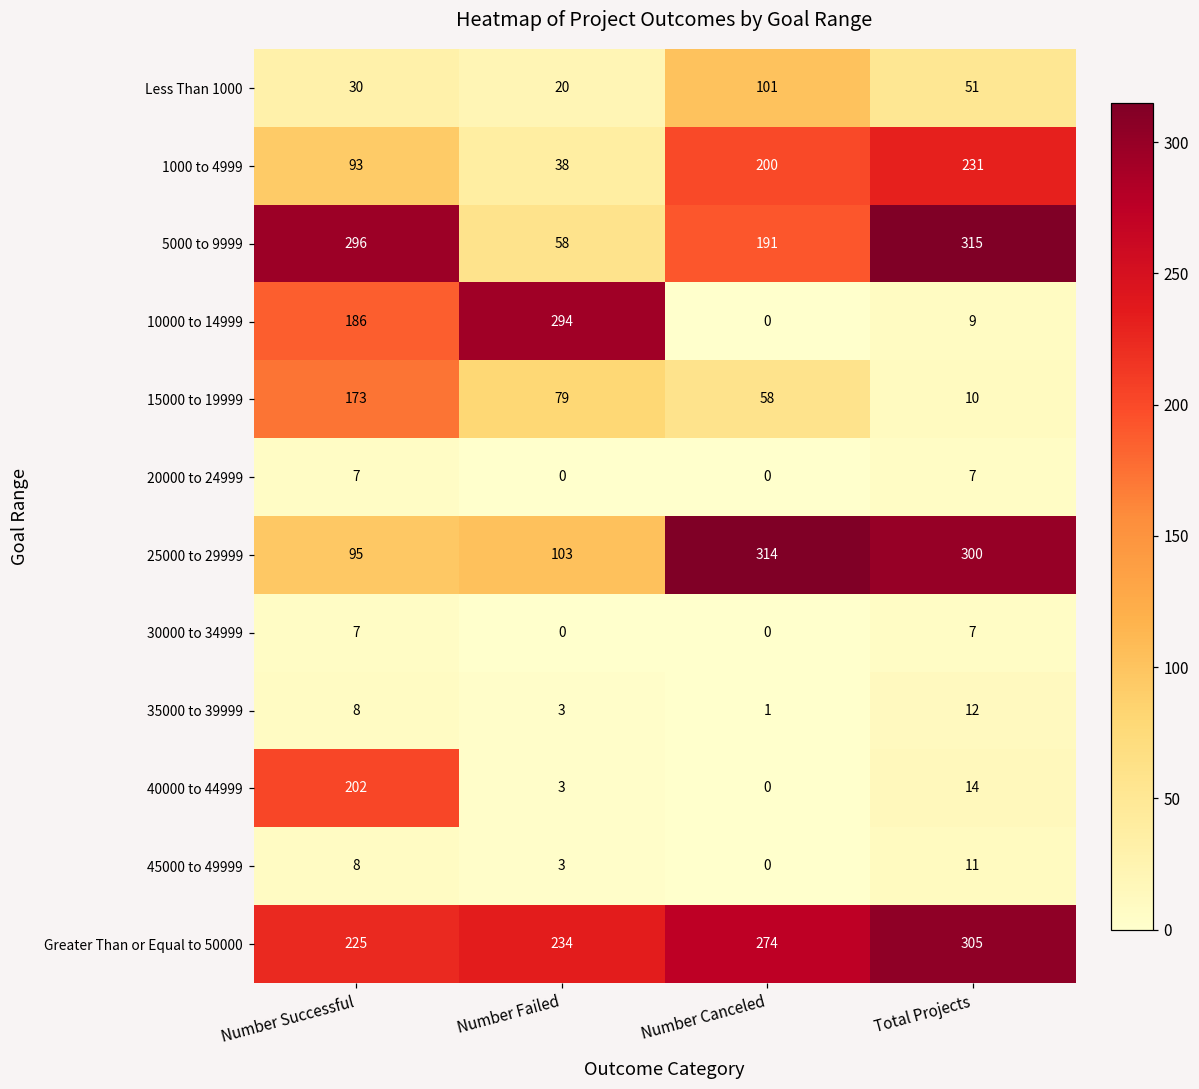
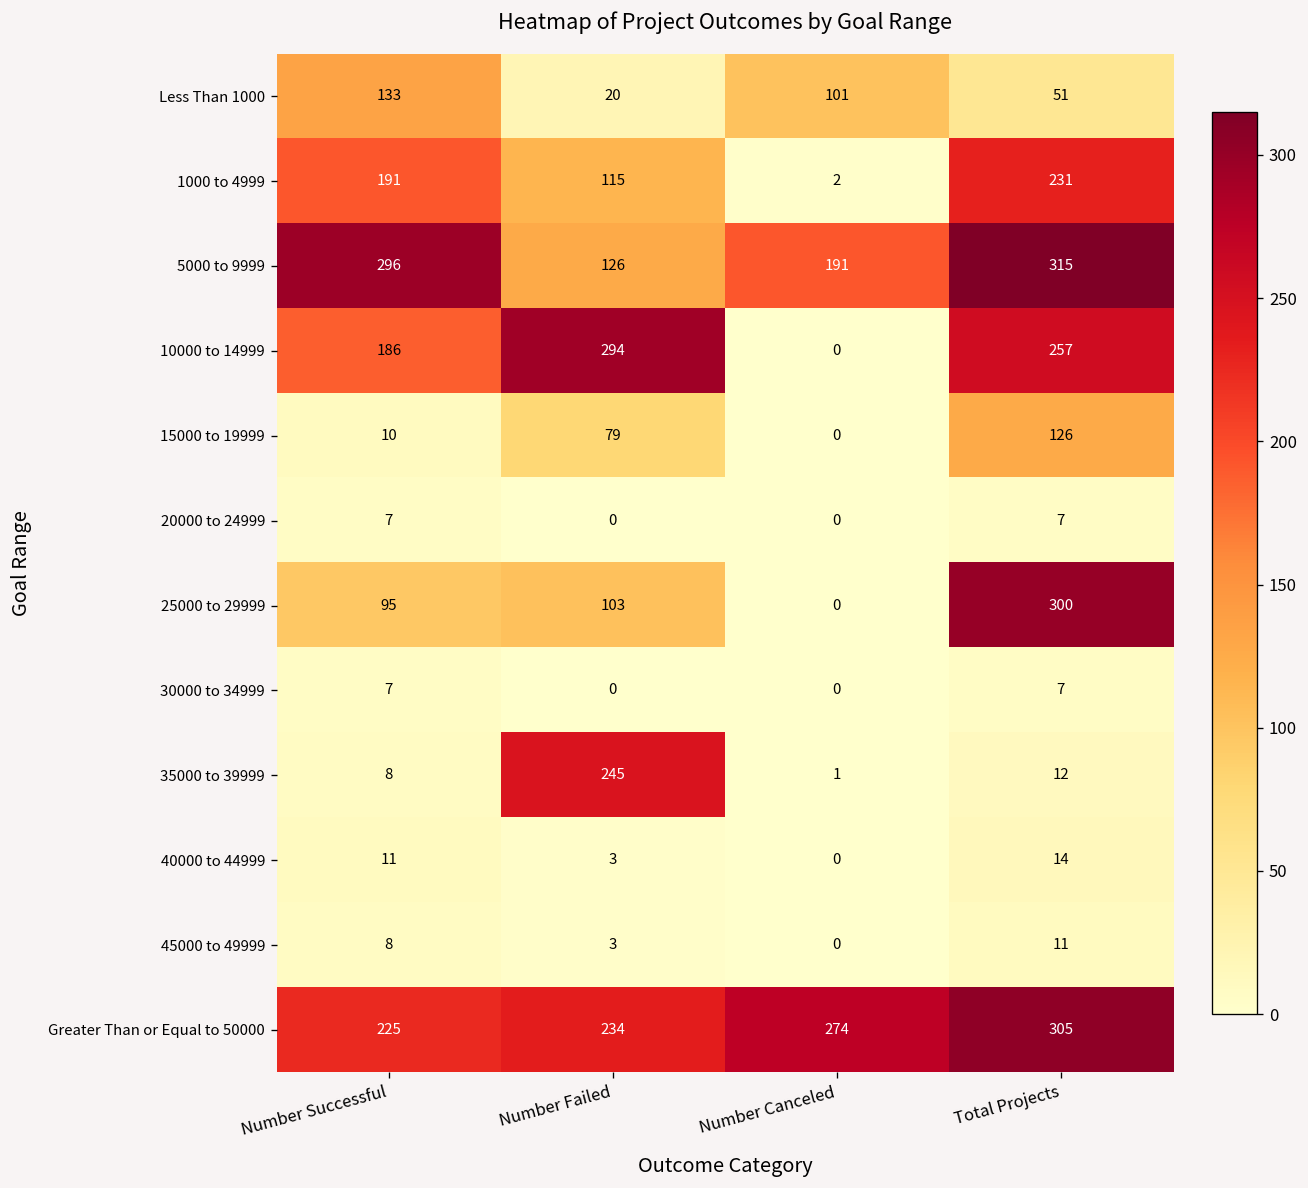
  {
    "Less Than 1000": {
-     "Number Successful": 30,
+     "Number Successful": 133,
      "Number Failed": 20,
      "Number Canceled": 101,
      "Total Projects": 51
    },
    "1000 to 4999": {
-     "Number Successful": 93,
-     "Number Failed": 38,
-     "Number Canceled": 200,
+     "Number Successful": 191,
+     "Number Failed": 115,
+     "Number Canceled": 2,
      "Total Projects": 231
    },
    "5000 to 9999": {
      "Number Successful": 296,
-     "Number Failed": 58,
+     "Number Failed": 126,
      "Number Canceled": 191,
      "Total Projects": 315
    },
    "10000 to 14999": {
      "Number Successful": 186,
      "Number Failed": 294,
      "Number Canceled": 0,
-     "Total Projects": 9
+     "Total Projects": 257
    },
    "15000 to 19999": {
-     "Number Successful": 173,
+     "Number Successful": 10,
      "Number Failed": 79,
-     "Number Canceled": 58,
-     "Total Projects": 10
+     "Number Canceled": 0,
+     "Total Projects": 126
    },
    "20000 to 24999": {
      "Number Successful": 7,
      "Number Failed": 0,
      "Number Canceled": 0,
      "Total Projects": 7
    },
    "25000 to 29999": {
      "Number Successful": 95,
      "Number Failed": 103,
-     "Number Canceled": 314,
+     "Number Canceled": 0,
      "Total Projects": 300
    },
    "30000 to 34999": {
      "Number Successful": 7,
      "Number Failed": 0,
      "Number Canceled": 0,
      "Total Projects": 7
    },
    "35000 to 39999": {
      "Number Successful": 8,
-     "Number Failed": 3,
+     "Number Failed": 245,
      "Number Canceled": 1,
      "Total Projects": 12
    },
    "40000 to 44999": {
-     "Number Successful": 202,
+     "Number Successful": 11,
      "Number Failed": 3,
      "Number Canceled": 0,
      "Total Projects": 14
    },
    "45000 to 49999": {
      "Number Successful": 8,
      "Number Failed": 3,
      "Number Canceled": 0,
      "Total Projects": 11
    },
    "Greater Than or Equal to 50000": {
      "Number Successful": 225,
      "Number Failed": 234,
      "Number Canceled": 274,
      "Total Projects": 305
    }
  }
